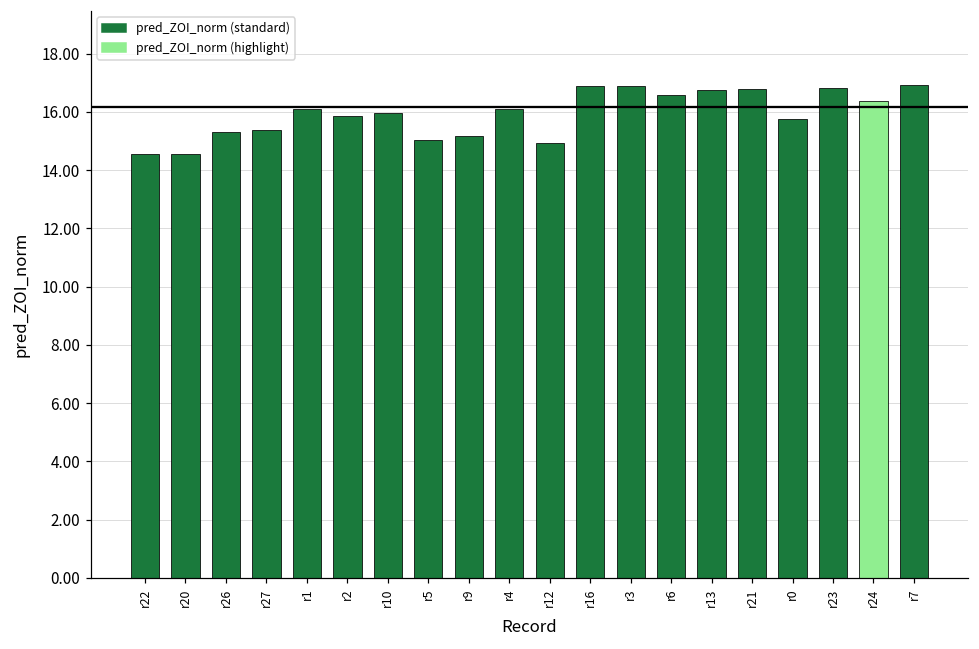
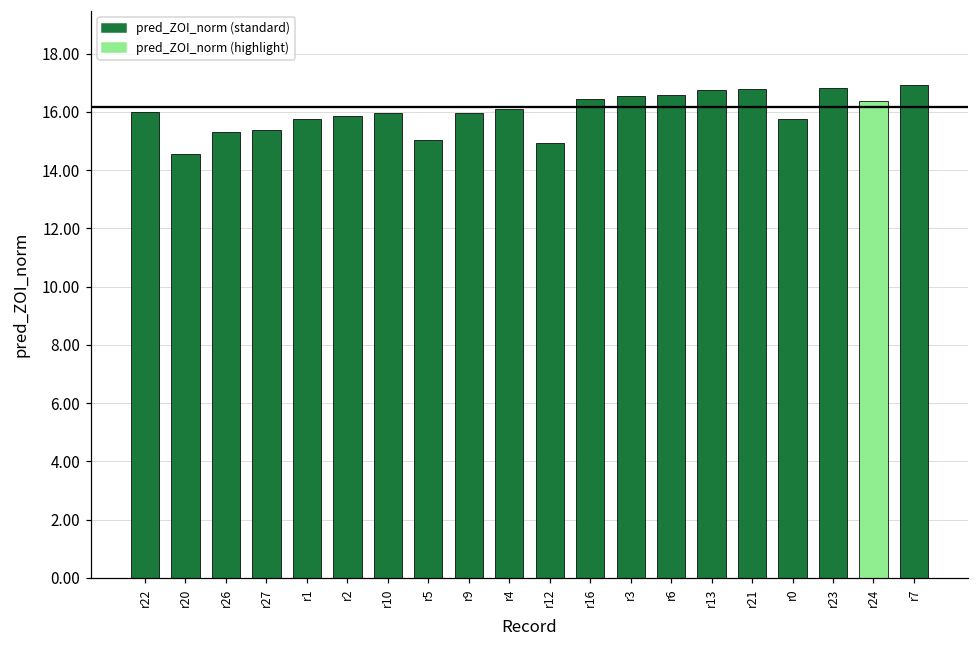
  {
-   "r22": 14.6,
+   "r22": 16.0,
    "r20": 14.6,
    "r26": 15.3,
    "r27": 15.4,
-   "r1": 16.1,
+   "r1": 15.8,
    "r2": 15.8,
    "r10": 16.0,
    "r5": 15.0,
-   "r9": 15.2,
+   "r9": 16.0,
    "r4": 16.1,
    "r12": 14.9,
-   "r16": 16.9,
-   "r3": 16.9,
+   "r16": 16.5,
+   "r3": 16.6,
    "r6": 16.6,
    "r13": 16.8,
    "r21": 16.8,
    "r0": 15.8,
    "r23": 16.8,
    "r24": 16.4,
    "r7": 16.9
  }
